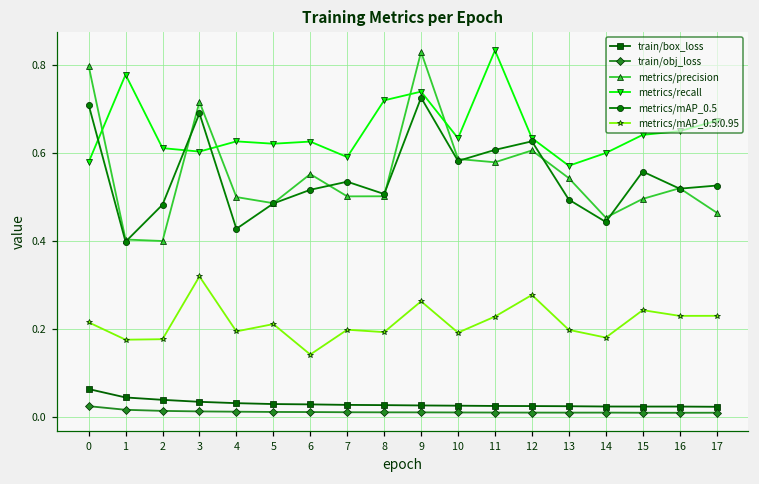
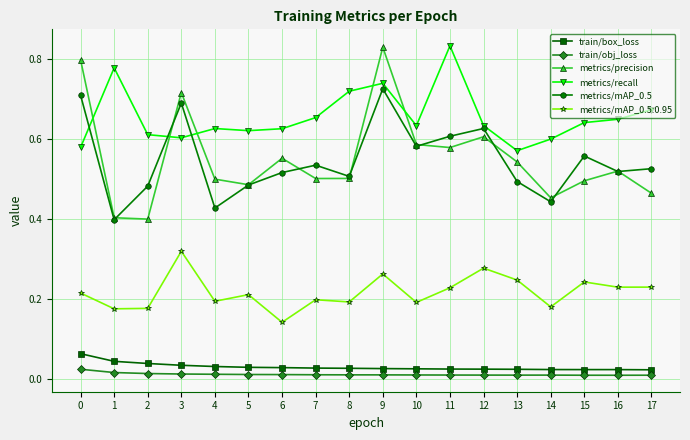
  {
    "metrics/precision": {
      "0": 0.80,
      "2": 0.40,
      "3": 0.72,
      "4": 0.50,
      "6": 0.55,
      "7": 0.50,
      "9": 0.83,
      "11": 0.58,
      "12": 0.61,
      "13": 0.54,
      "14": 0.45,
      "15": 0.50,
      "17": 0.46
    },
    "metrics/recall": {
      "0": 0.58,
      "1": 0.78,
      "2": 0.61,
      "3": 0.60,
      "4": 0.63,
      "5": 0.62,
      "6": 0.63,
-     "7": 0.59,
+     "7": 0.65,
      "8": 0.72,
      "9": 0.74,
      "10": 0.63,
      "11": 0.83,
      "12": 0.63,
      "13": 0.57,
      "14": 0.60,
      "15": 0.64,
      "16": 0.65
    },
    "metrics/mAP_0.5:0.95": {
      "0": 0.21,
      "1": 0.17,
      "2": 0.18,
      "3": 0.32,
      "4": 0.19,
      "5": 0.21,
      "6": 0.14,
      "7": 0.20,
      "8": 0.19,
      "9": 0.26,
      "10": 0.19,
      "11": 0.23,
      "12": 0.28,
-     "13": 0.20,
+     "13": 0.25,
      "14": 0.18,
      "15": 0.24,
      "16": 0.23,
      "17": 0.23
    }
  }
